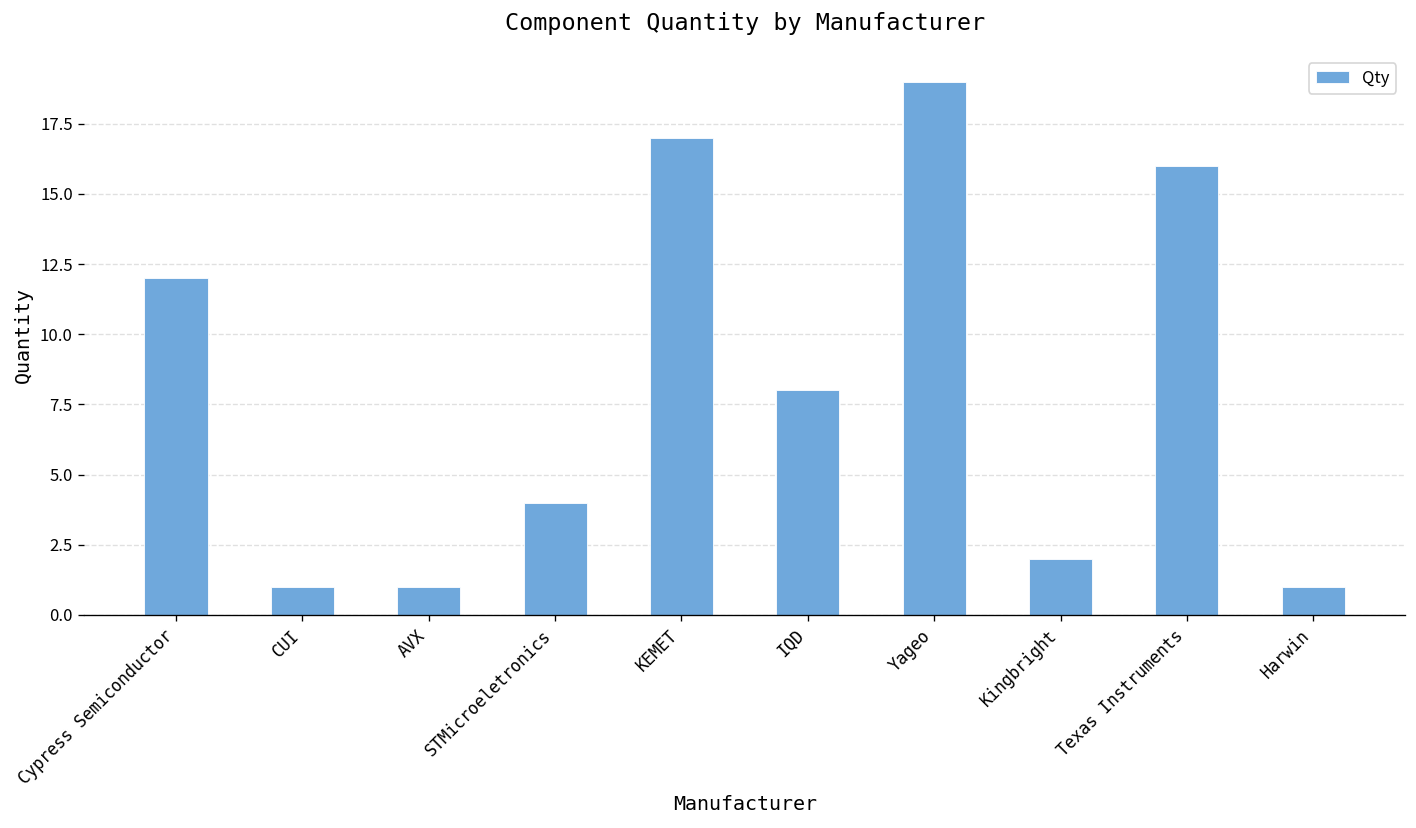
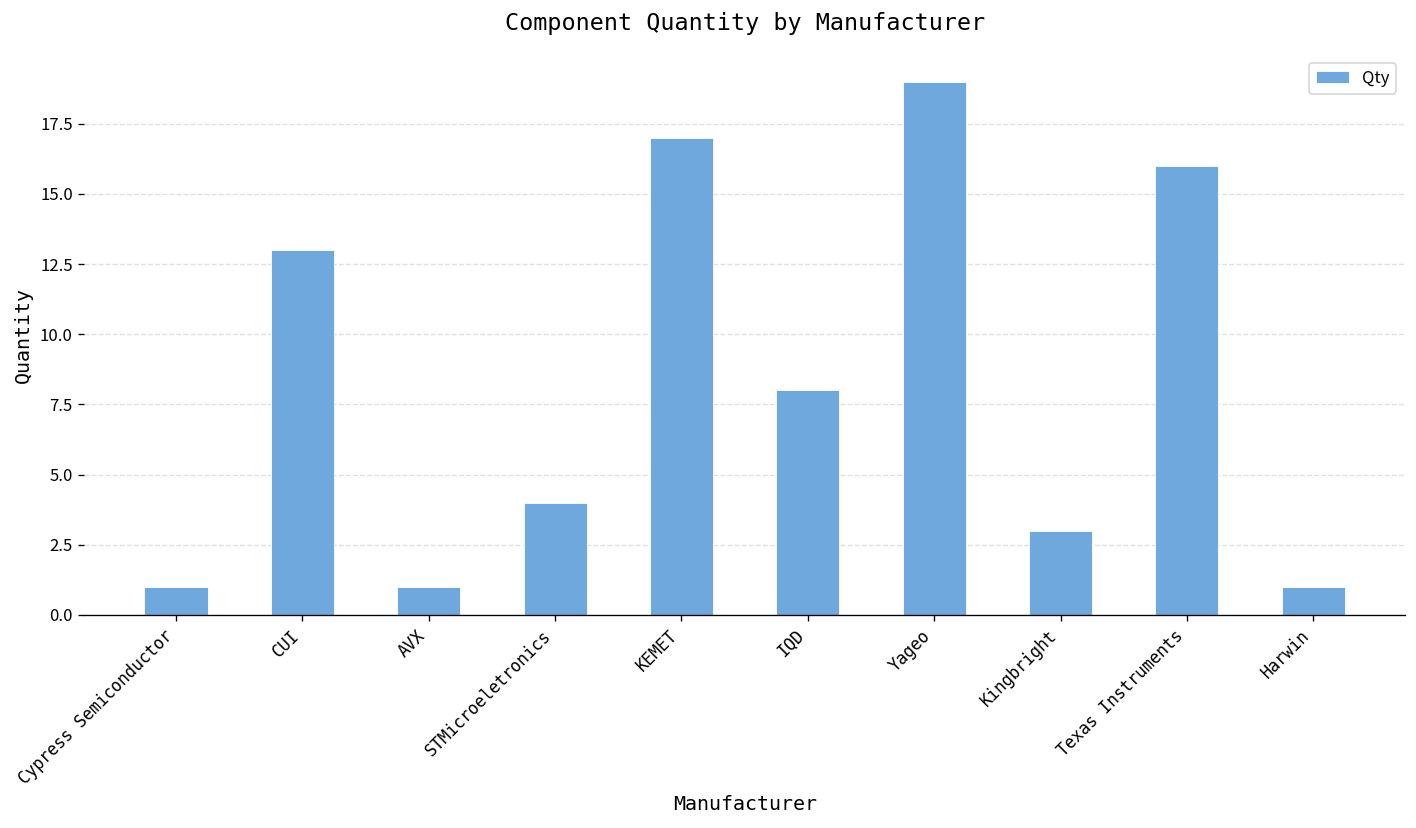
  {
-   "Cypress Semiconductor": 12,
-   "CUI": 1,
+   "Cypress Semiconductor": 1,
+   "CUI": 13,
    "AVX": 1,
    "STMicroeletronics": 4,
    "KEMET": 17,
    "IQD": 8,
    "Yageo": 19,
-   "Kingbright": 2,
+   "Kingbright": 3,
    "Texas Instruments": 16,
    "Harwin": 1
  }
